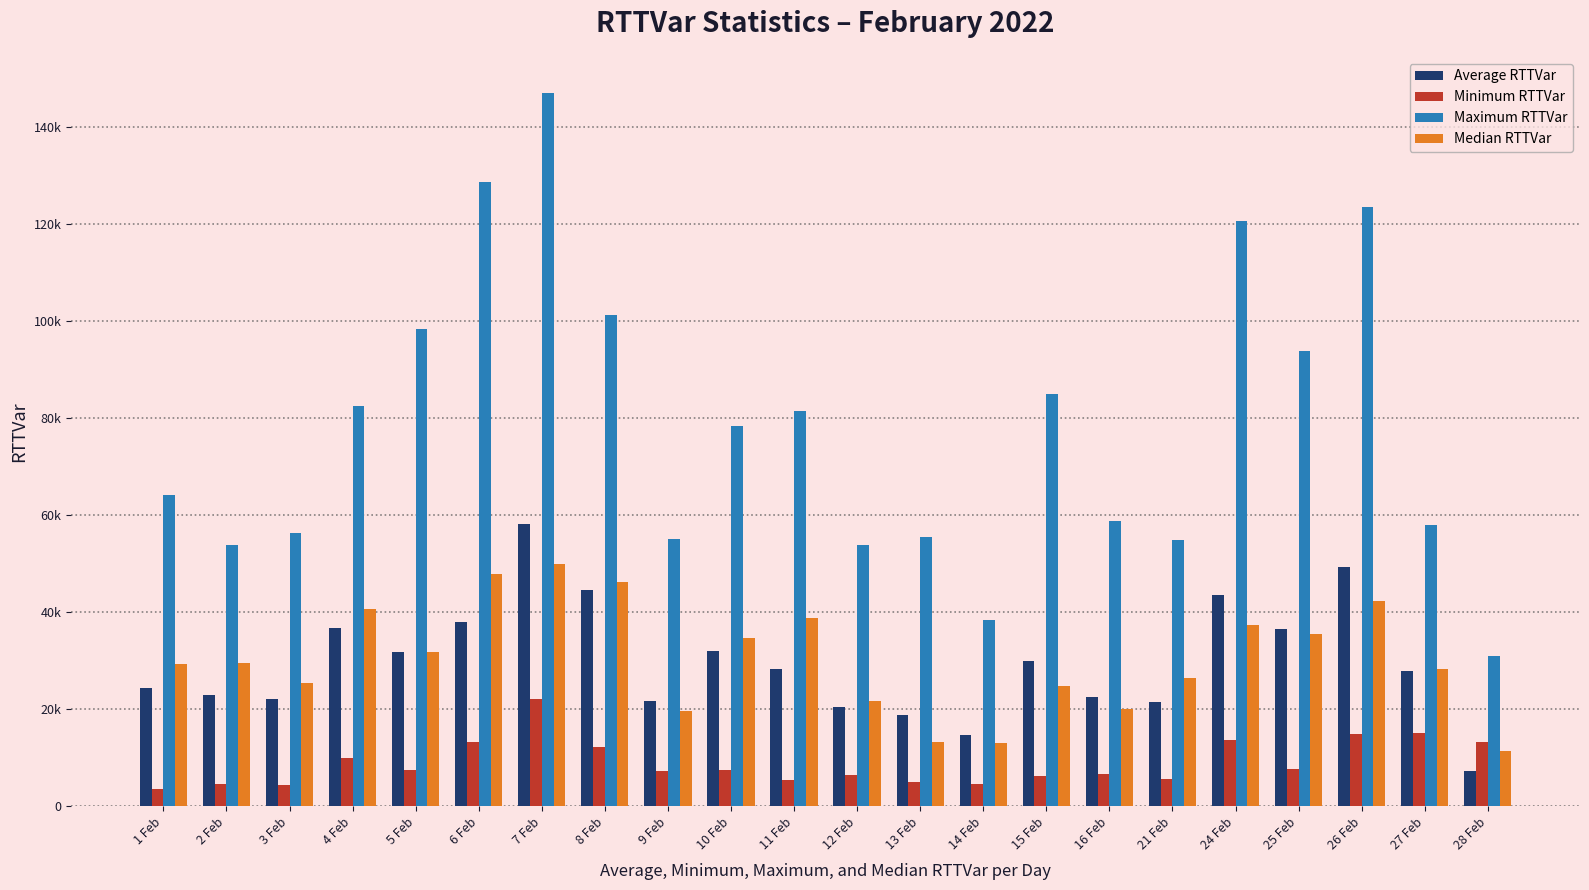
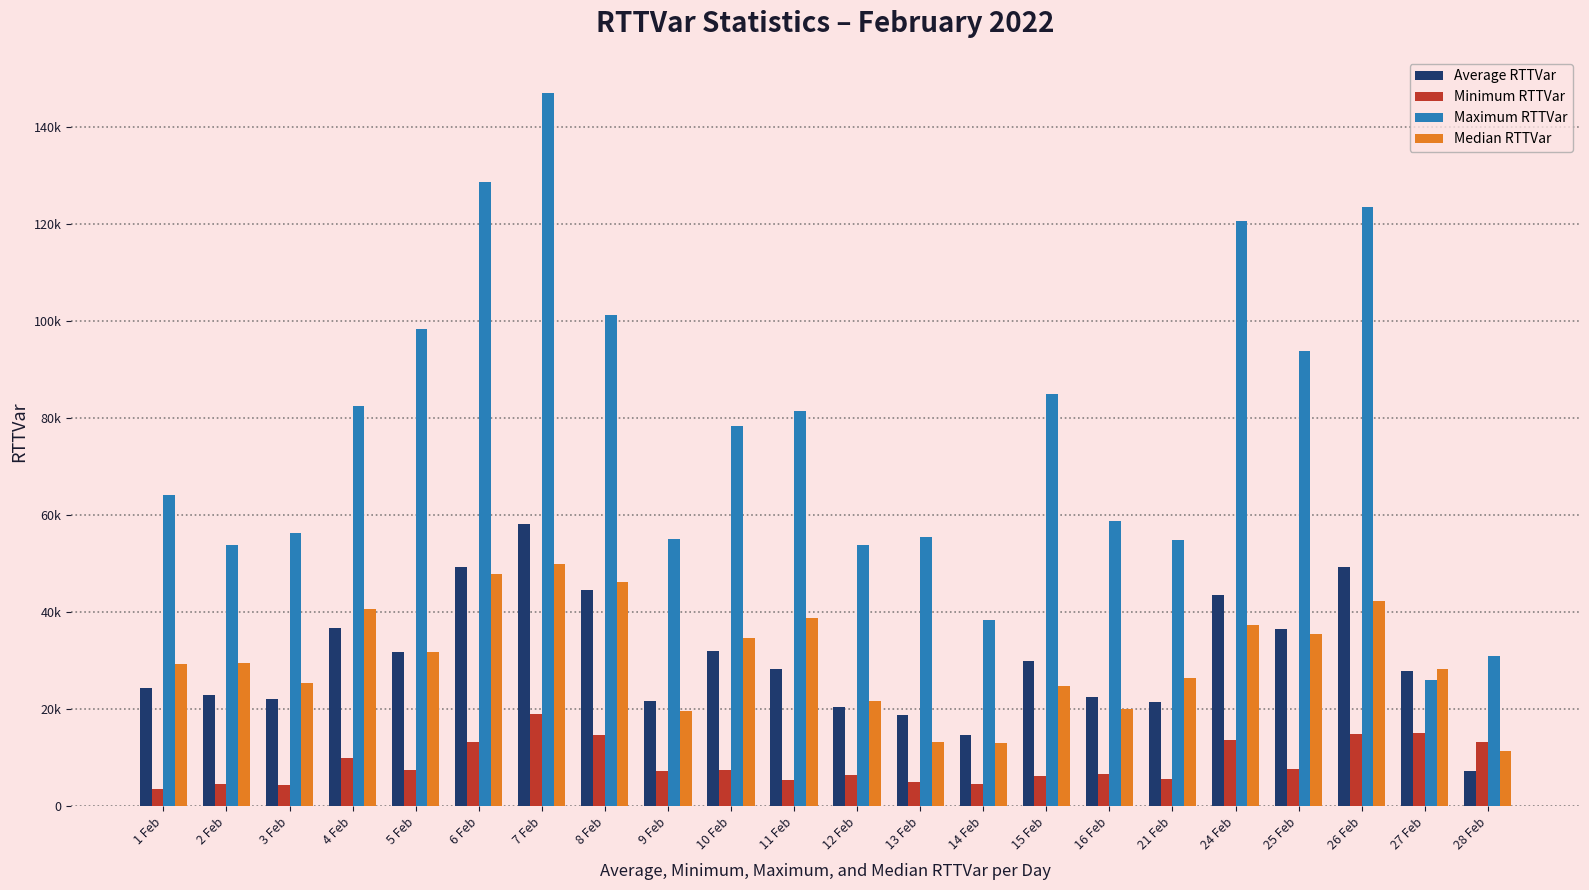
  {
    "Average RTTVar": {
      "1 Feb": 24000,
      "2 Feb": 23000,
      "3 Feb": 22000,
      "4 Feb": 37000,
      "5 Feb": 32000,
-     "6 Feb": 38000,
+     "6 Feb": 49000,
      "7 Feb": 58000,
      "8 Feb": 45000,
      "9 Feb": 22000,
      "10 Feb": 32000,
      "11 Feb": 28000,
      "12 Feb": 20000,
      "13 Feb": 19000,
      "14 Feb": 15000,
      "15 Feb": 30000,
      "16 Feb": 23000,
      "21 Feb": 21000,
      "24 Feb": 43000,
      "25 Feb": 37000,
      "26 Feb": 49000,
      "27 Feb": 28000,
      "28 Feb": 7000
    },
    "Minimum RTTVar": {
      "1 Feb": 3000,
      "2 Feb": 5000,
      "3 Feb": 4000,
      "4 Feb": 10000,
      "5 Feb": 7000,
      "6 Feb": 13000,
-     "7 Feb": 22000,
-     "8 Feb": 12000,
+     "7 Feb": 19000,
+     "8 Feb": 15000,
      "9 Feb": 7000,
      "10 Feb": 7000,
      "11 Feb": 5000,
      "12 Feb": 6000,
      "13 Feb": 5000,
      "14 Feb": 4000,
      "15 Feb": 6000,
      "16 Feb": 7000,
      "21 Feb": 6000,
      "24 Feb": 14000,
      "25 Feb": 8000,
      "26 Feb": 15000,
      "27 Feb": 15000,
      "28 Feb": 13000
    },
    "Maximum RTTVar": {
      "1 Feb": 64000,
      "2 Feb": 54000,
      "3 Feb": 56000,
      "4 Feb": 83000,
      "5 Feb": 98000,
      "6 Feb": 129000,
      "7 Feb": 147000,
      "8 Feb": 101000,
      "9 Feb": 55000,
      "10 Feb": 78000,
      "11 Feb": 81000,
      "12 Feb": 54000,
      "13 Feb": 56000,
      "14 Feb": 38000,
      "15 Feb": 85000,
      "16 Feb": 59000,
      "21 Feb": 55000,
      "24 Feb": 121000,
      "25 Feb": 94000,
      "26 Feb": 124000,
-     "27 Feb": 58000,
+     "27 Feb": 26000,
      "28 Feb": 31000
    },
    "Median RTTVar": {
      "1 Feb": 29000,
      "2 Feb": 30000,
      "3 Feb": 25000,
      "4 Feb": 41000,
      "5 Feb": 32000,
      "6 Feb": 48000,
      "7 Feb": 50000,
      "8 Feb": 46000,
      "9 Feb": 20000,
      "10 Feb": 35000,
      "11 Feb": 39000,
      "12 Feb": 22000,
      "13 Feb": 13000,
      "14 Feb": 13000,
      "15 Feb": 25000,
      "16 Feb": 20000,
      "21 Feb": 26000,
      "24 Feb": 37000,
      "25 Feb": 35000,
      "26 Feb": 42000,
      "27 Feb": 28000,
      "28 Feb": 11000
    }
  }
